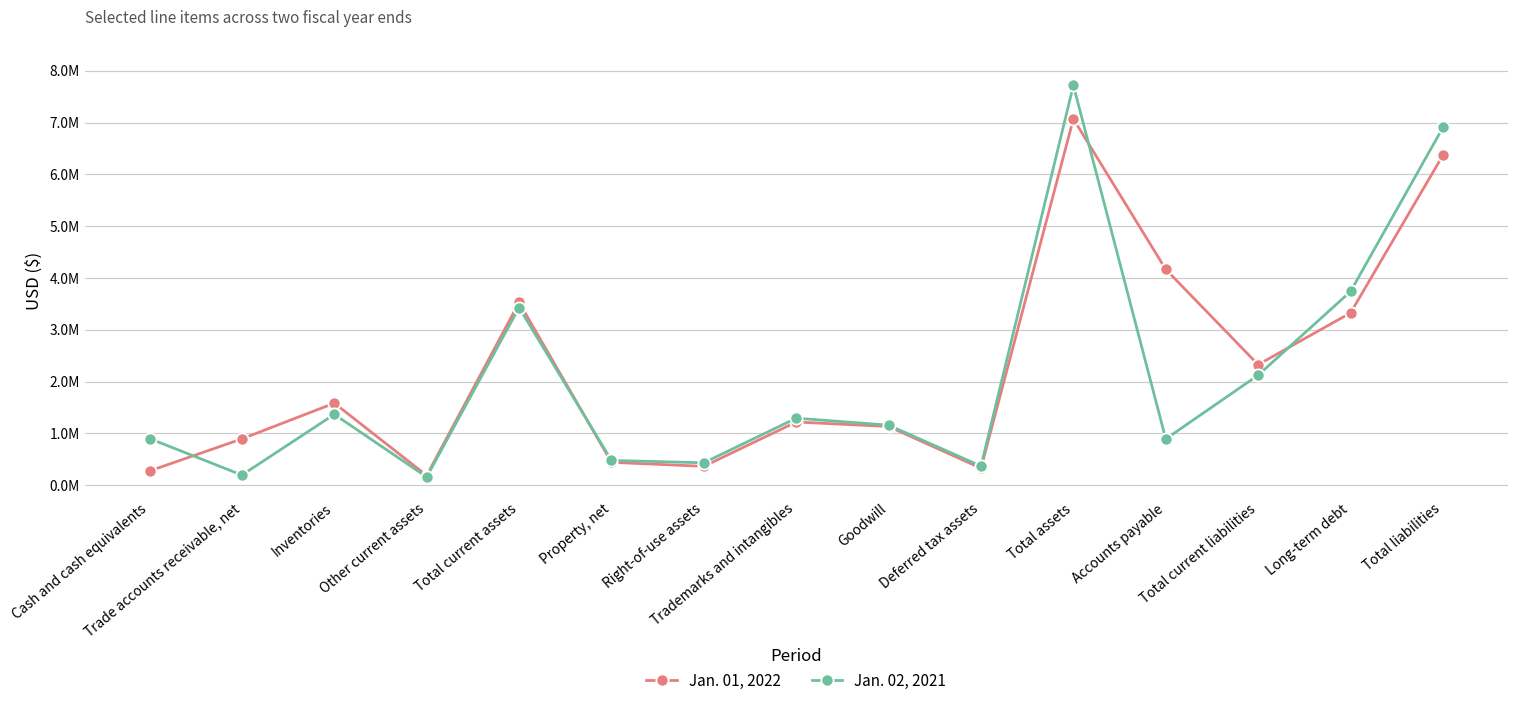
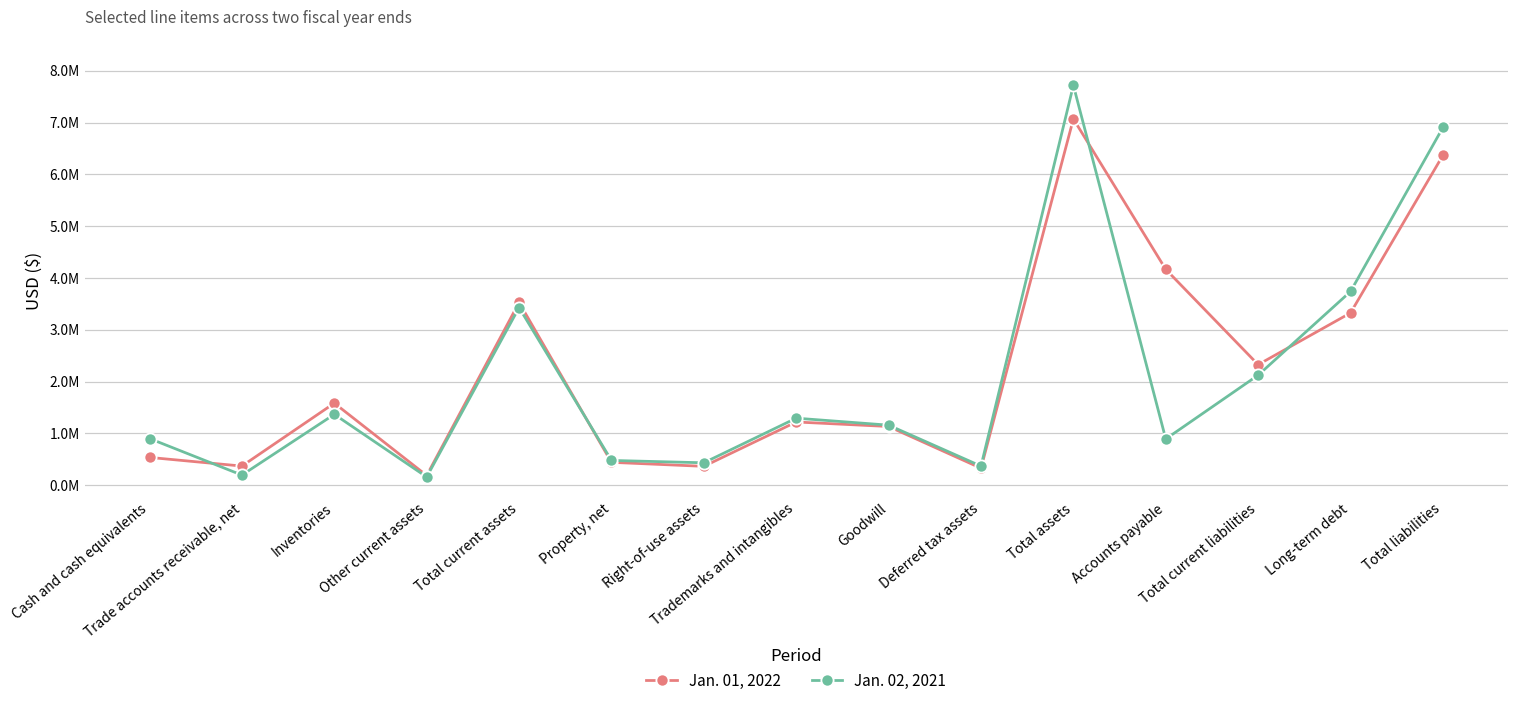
  {
    "Jan. 01, 2022": {
-     "Cash and cash equivalents": 300000,
-     "Trade accounts receivable, net": 900000,
+     "Cash and cash equivalents": 500000,
+     "Trade accounts receivable, net": 400000,
      "Inventories": 1600000,
      "Total current assets": 3500000,
      "Right-of-use assets": 400000,
      "Trademarks and intangibles": 1200000,
      "Total assets": 7100000,
      "Accounts payable": 4200000,
      "Total current liabilities": 2300000,
      "Long-term debt": 3300000,
      "Total liabilities": 6400000
    },
    "Jan. 02, 2021": {
      "Cash and cash equivalents": 900000,
      "Trade accounts receivable, net": 200000,
      "Inventories": 1400000,
      "Total current assets": 3400000,
      "Right-of-use assets": 400000,
      "Trademarks and intangibles": 1300000,
      "Total assets": 7700000,
      "Accounts payable": 900000,
      "Total current liabilities": 2100000,
      "Long-term debt": 3700000,
      "Total liabilities": 6900000
    }
  }
